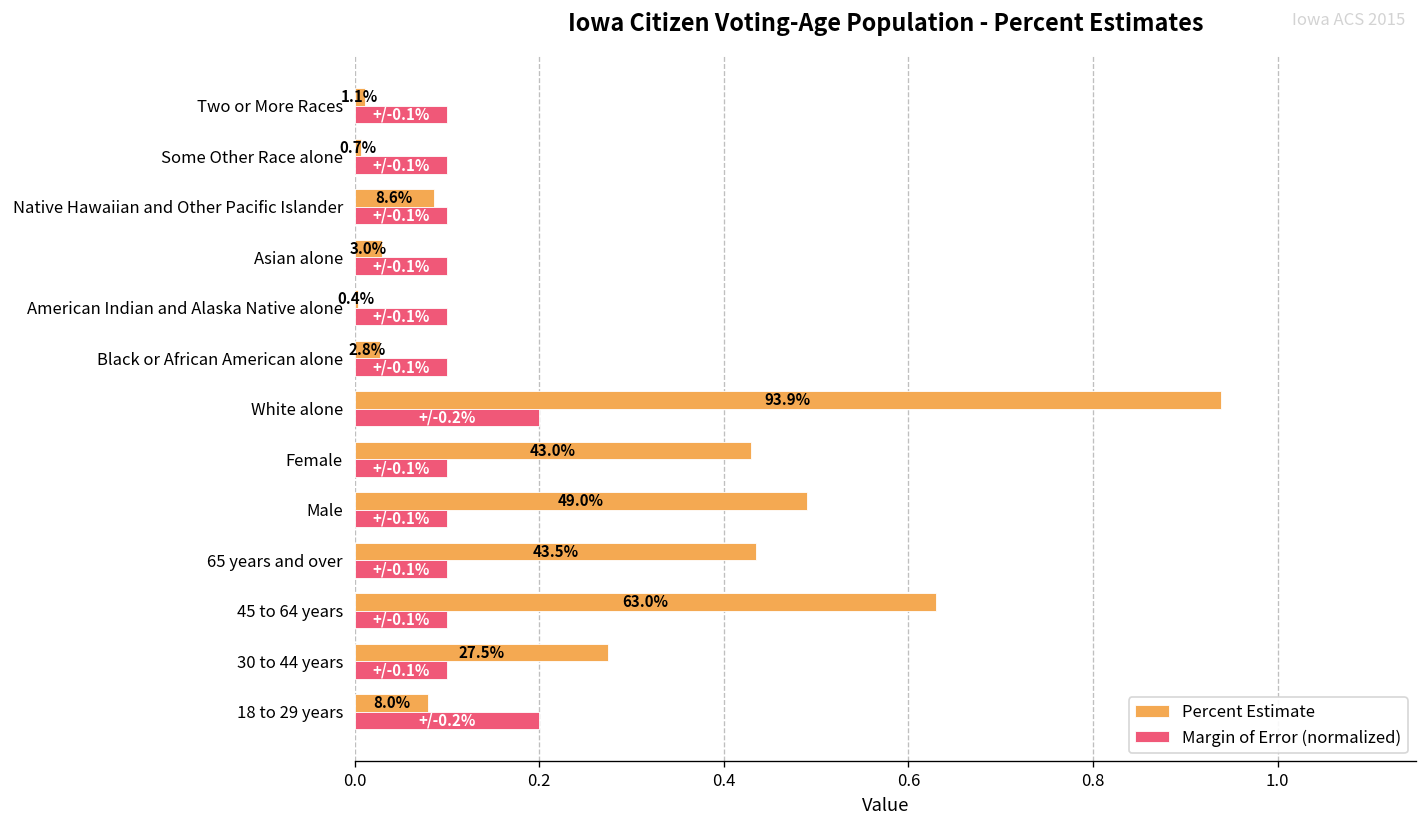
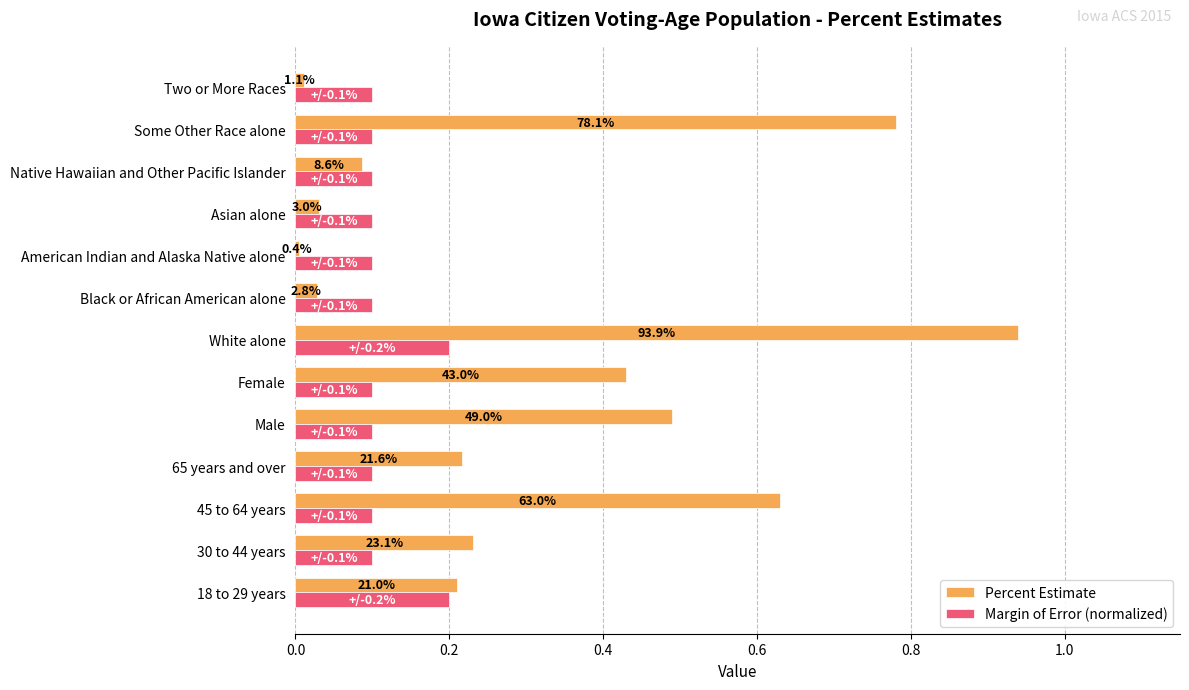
  {
    "Percent Estimate": {
      "Two or More Races": "1.1%",
-     "Some Other Race alone": "0.7%",
+     "Some Other Race alone": "78.1%",
      "Native Hawaiian and Other Pacific Islander": "8.6%",
      "Asian alone": "3.0%",
      "American Indian and Alaska Native alone": "0.4%",
      "Black or African American alone": "2.8%",
      "White alone": "93.9%",
      "Female": "43.0%",
      "Male": "49.0%",
-     "65 years and over": "43.5%",
+     "65 years and over": "21.6%",
      "45 to 64 years": "63.0%",
-     "30 to 44 years": "27.5%",
-     "18 to 29 years": "8.0%"
+     "30 to 44 years": "23.1%",
+     "18 to 29 years": "21.0%"
    }
  }
